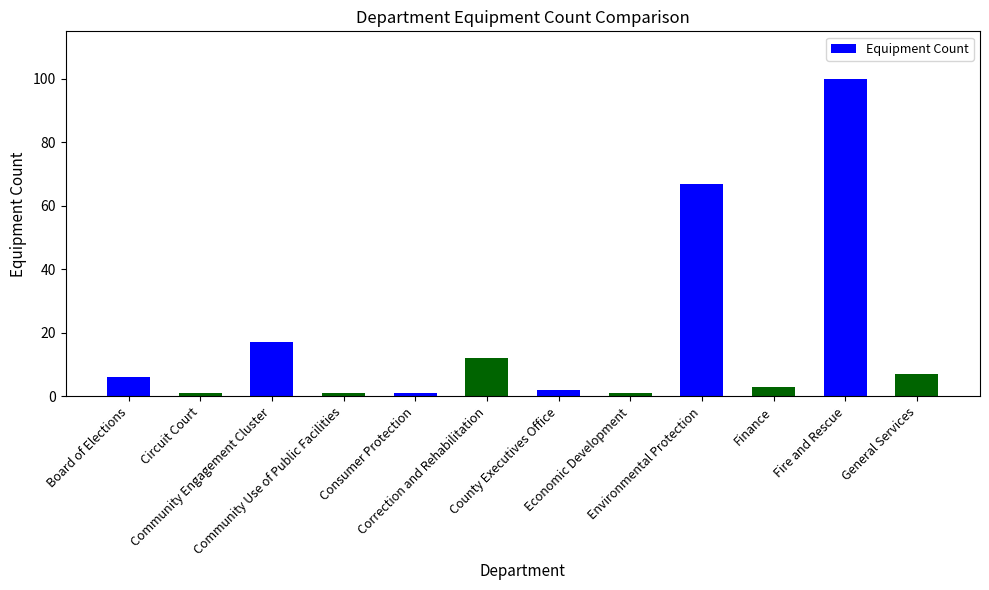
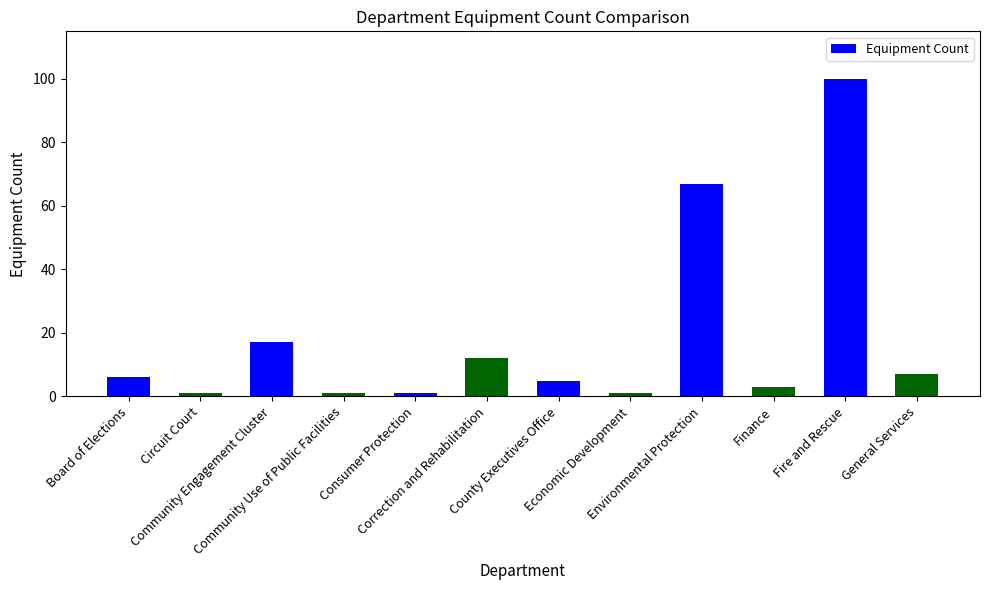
  {
    "Board of Elections": 6,
    "Circuit Court": 1,
    "Community Engagement Cluster": 17,
    "Community Use of Public Facilities": 1,
    "Consumer Protection": 1,
    "Correction and Rehabilitation": 12,
-   "County Executives Office": 2,
+   "County Executives Office": 5,
    "Economic Development": 1,
    "Environmental Protection": 67,
    "Finance": 3,
    "Fire and Rescue": 100,
    "General Services": 7
  }
